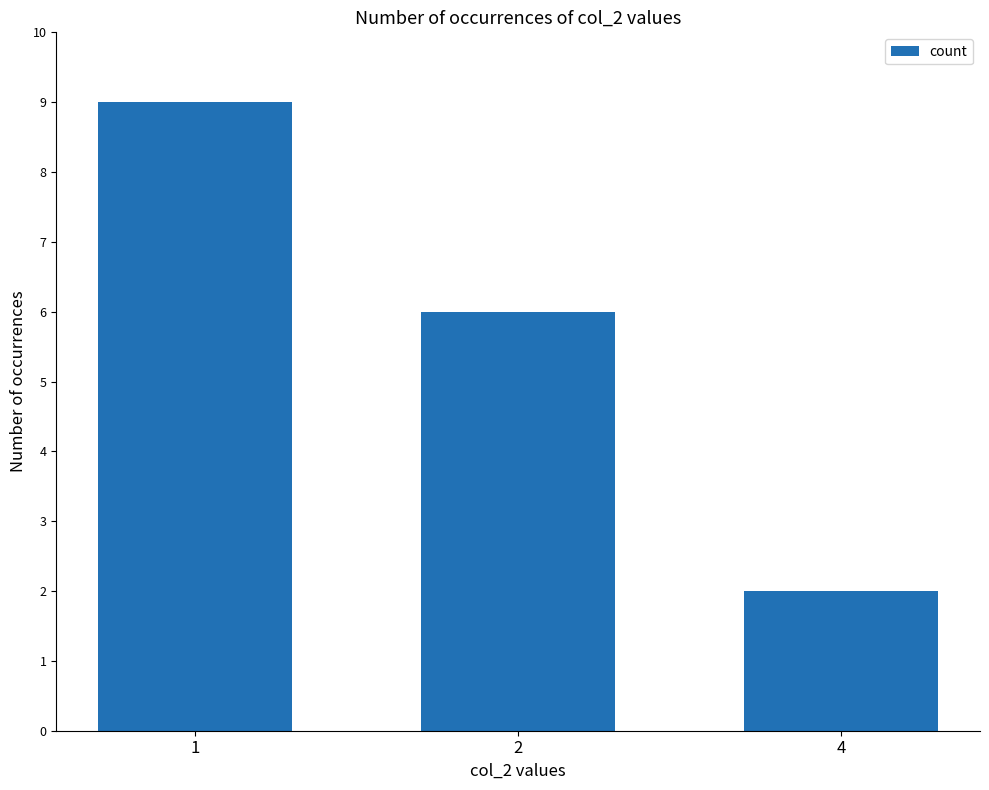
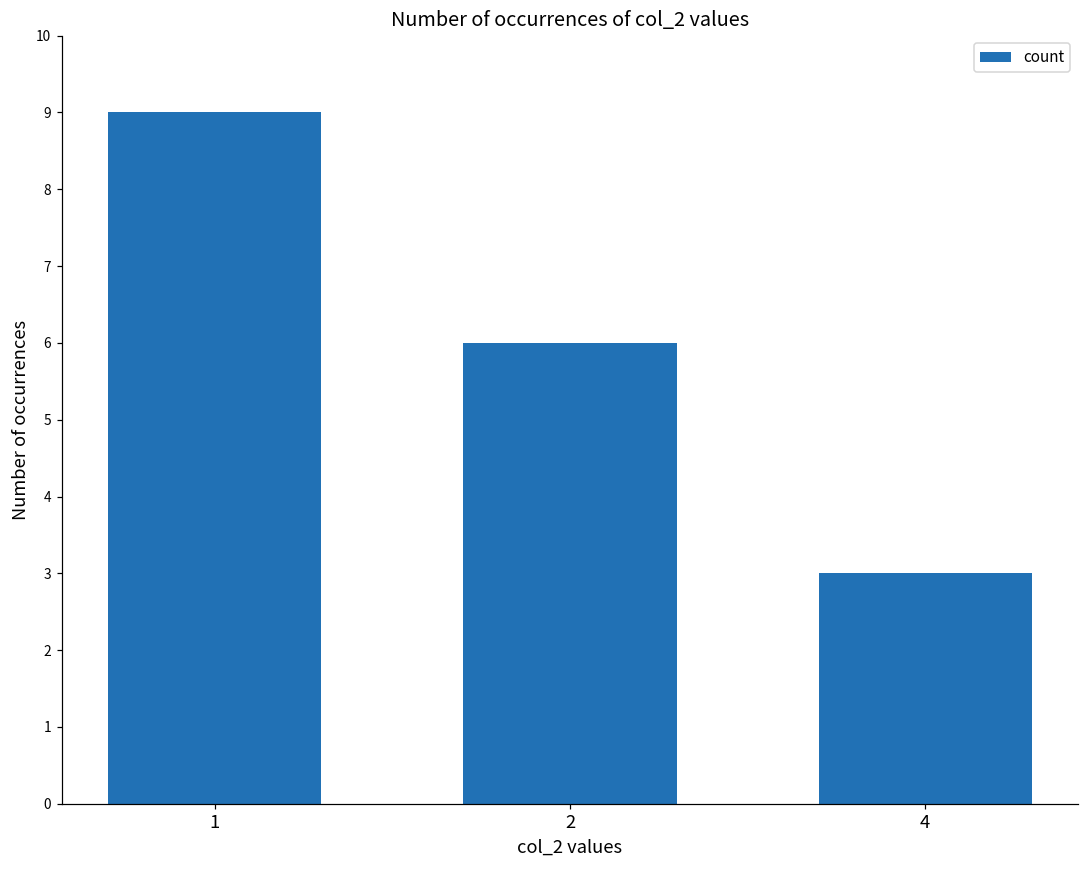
  {
    "1": 9,
    "2": 6,
-   "4": 2
+   "4": 3
  }
